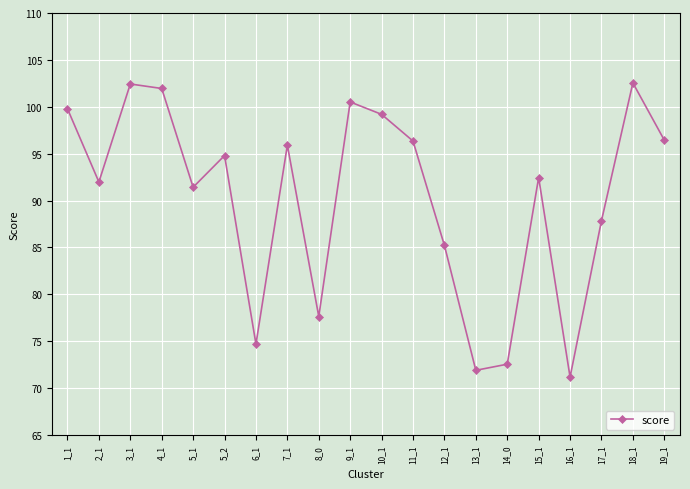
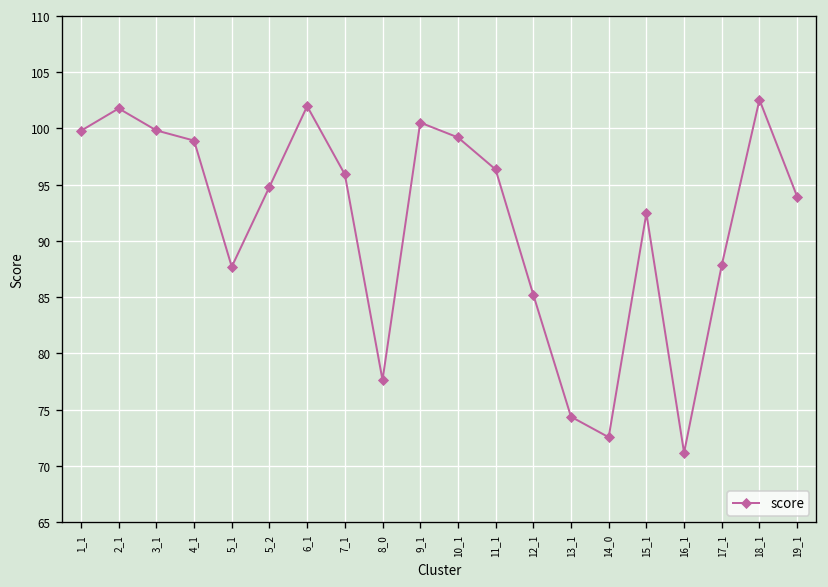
  {
    "1_1": 100,
-   "2_1": 92,
-   "3_1": 102,
-   "4_1": 102,
-   "5_1": 91,
+   "2_1": 102,
+   "3_1": 100,
+   "4_1": 99,
+   "5_1": 88,
    "5_2": 95,
-   "6_1": 75,
+   "6_1": 102,
    "7_1": 96,
    "8_0": 78,
    "9_1": 101,
    "10_1": 99,
    "11_1": 96,
    "12_1": 85,
-   "13_1": 72,
+   "13_1": 74,
    "14_0": 73,
    "15_1": 92,
    "16_1": 71,
    "17_1": 88,
    "18_1": 103,
-   "19_1": 96
+   "19_1": 94
  }
